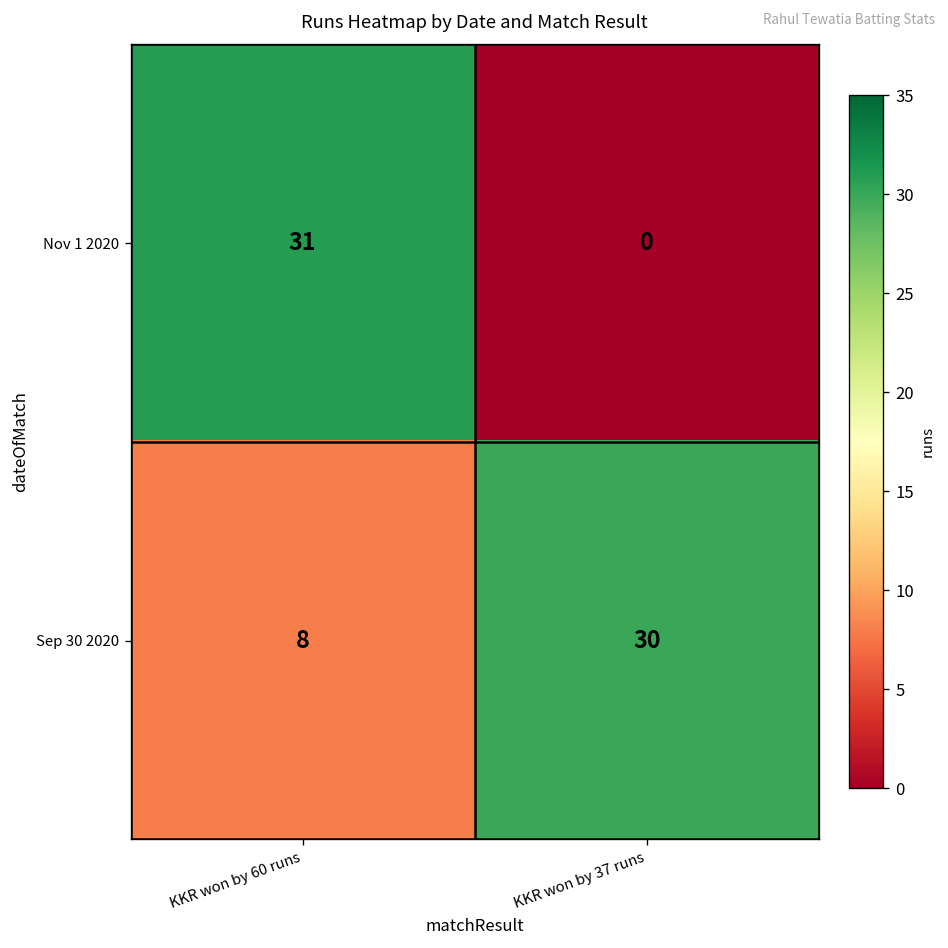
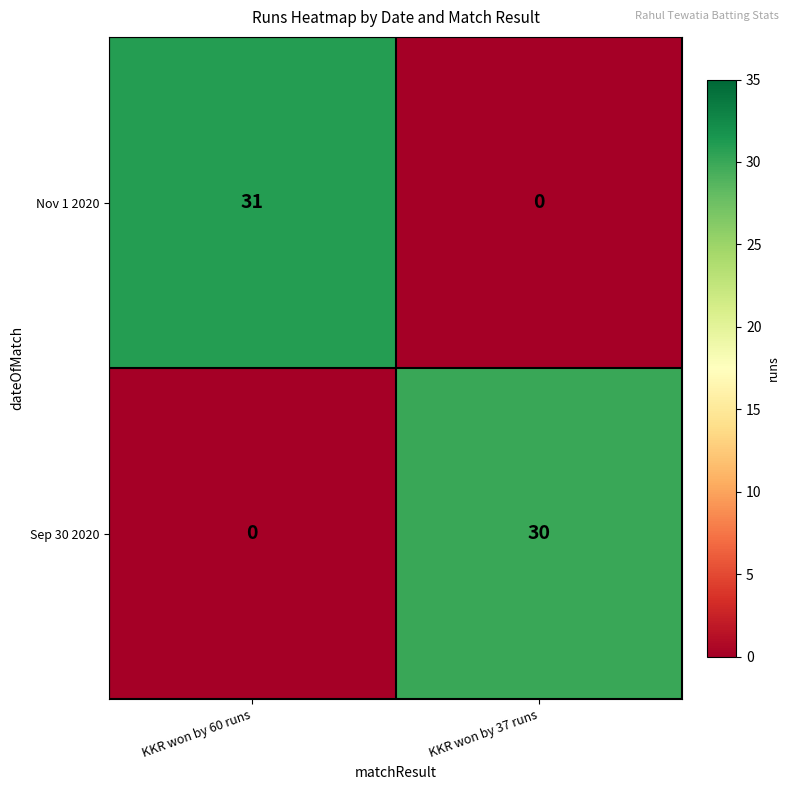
  {
    "Nov 1 2020": {
      "KKR won by 60 runs": 31,
      "KKR won by 37 runs": 0
    },
    "Sep 30 2020": {
-     "KKR won by 60 runs": 8,
+     "KKR won by 60 runs": 0,
      "KKR won by 37 runs": 30
    }
  }
